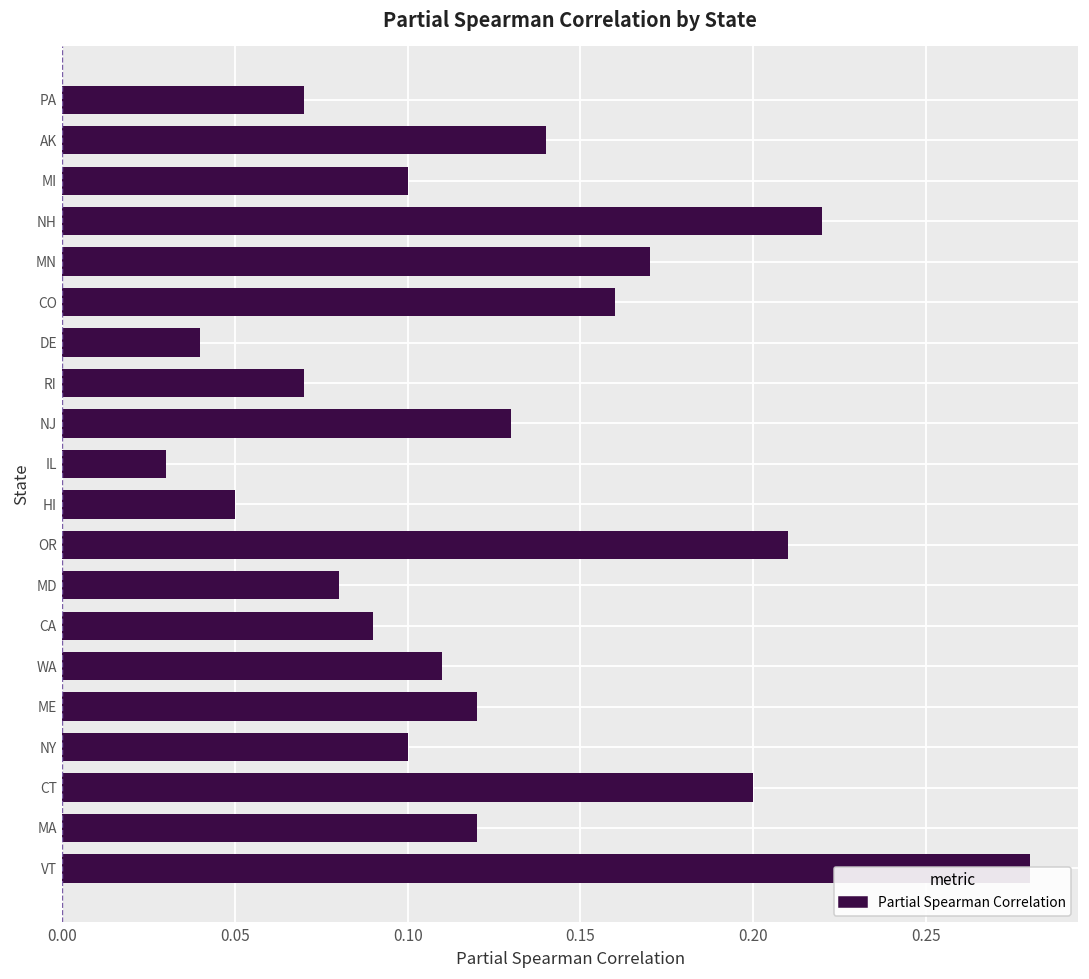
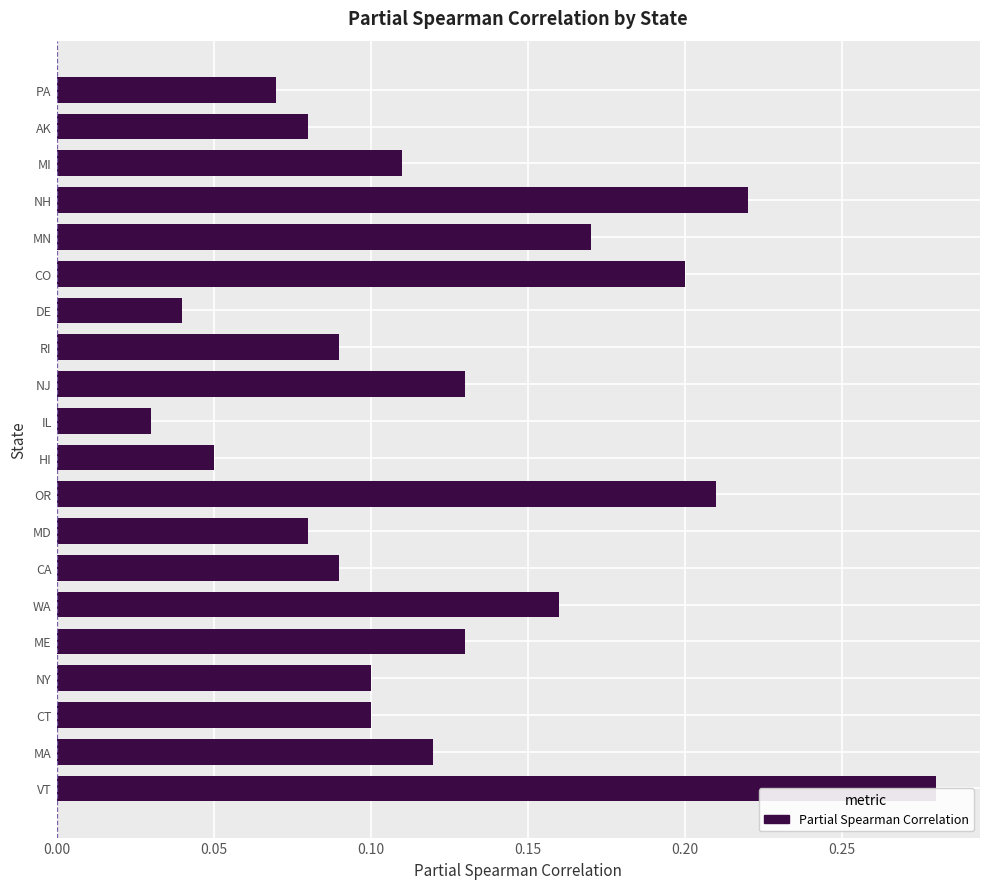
  {
    "PA": 0.07,
-   "AK": 0.14,
-   "MI": 0.10,
+   "AK": 0.08,
+   "MI": 0.11,
    "NH": 0.22,
    "MN": 0.17,
-   "CO": 0.16,
+   "CO": 0.20,
    "DE": 0.04,
-   "RI": 0.07,
+   "RI": 0.09,
    "NJ": 0.13,
    "IL": 0.03,
    "HI": 0.05,
    "OR": 0.21,
    "MD": 0.08,
    "CA": 0.09,
-   "WA": 0.11,
-   "ME": 0.12,
+   "WA": 0.16,
+   "ME": 0.13,
    "NY": 0.10,
-   "CT": 0.2,
+   "CT": 0.1,
    "MA": 0.12
  }
